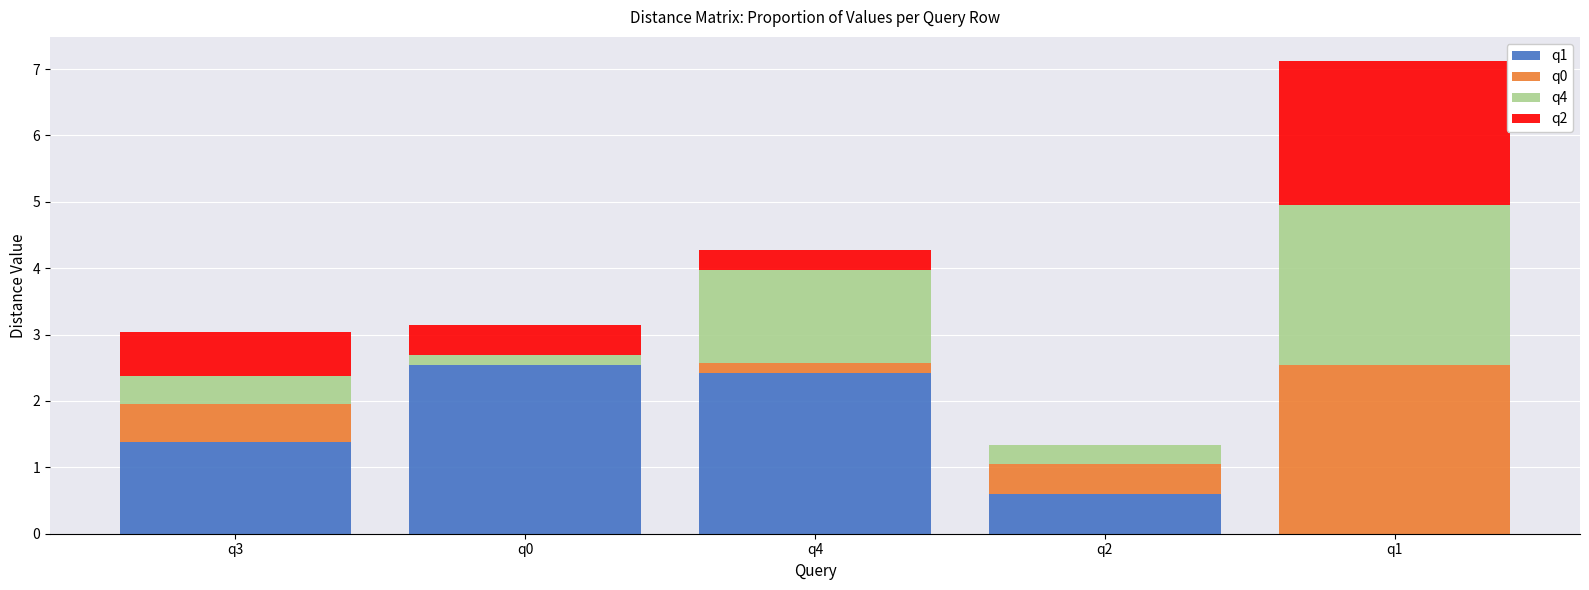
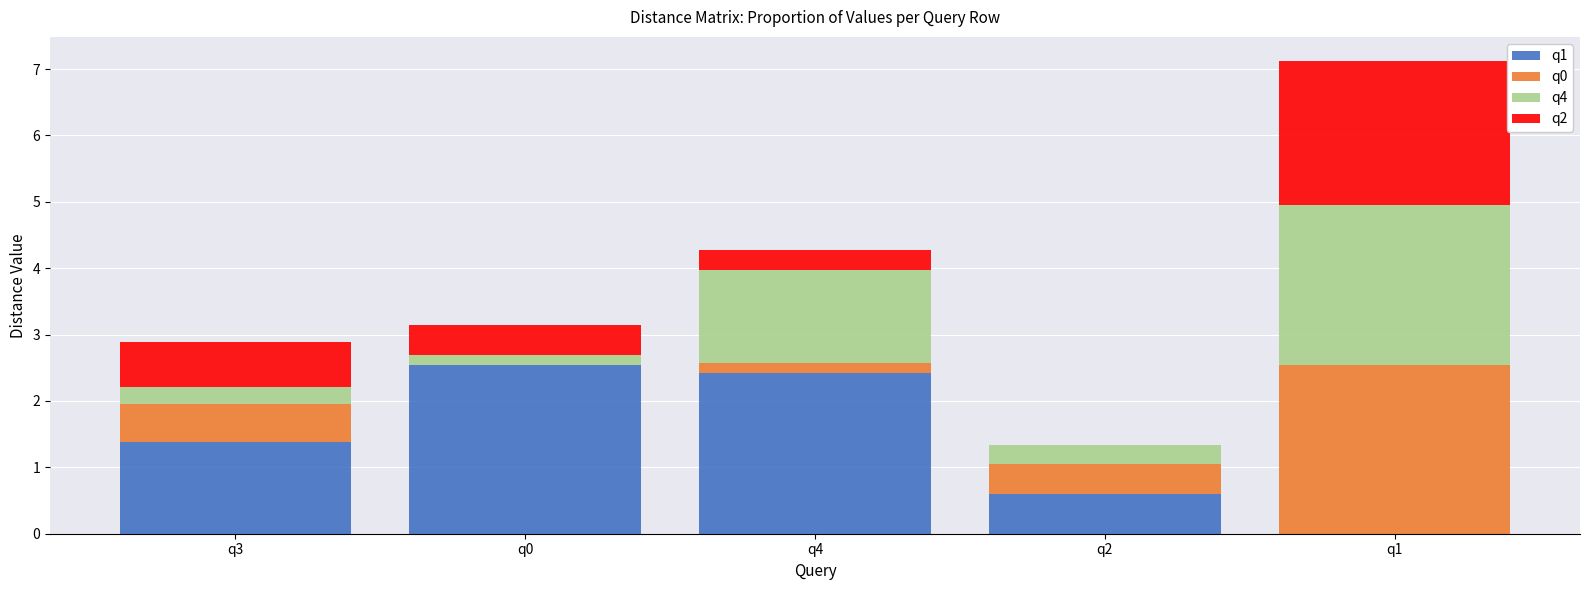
  {
    "q1": {
      "q3": 1.4,
      "q0": 2.5,
      "q4": 2.4,
      "q2": 0.6,
      "q1": 0.0
    },
    "q0": {
      "q3": 0.6,
      "q0": 0.0,
      "q4": 0.2,
      "q2": 0.5,
      "q1": 2.5
    },
    "q4": {
-     "q3": 0.4,
+     "q3": 0.3,
      "q0": 0.2,
      "q4": 1.4,
      "q2": 0.3,
      "q1": 2.4
    },
    "q2": {
      "q3": 0.7,
      "q0": 0.5,
      "q4": 0.3,
      "q2": 0.0,
      "q1": 2.2
    }
  }
